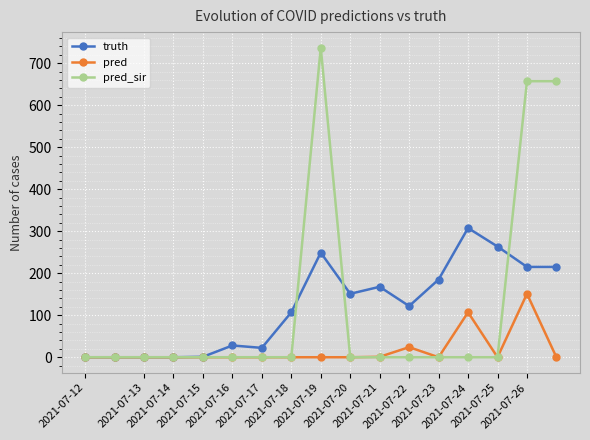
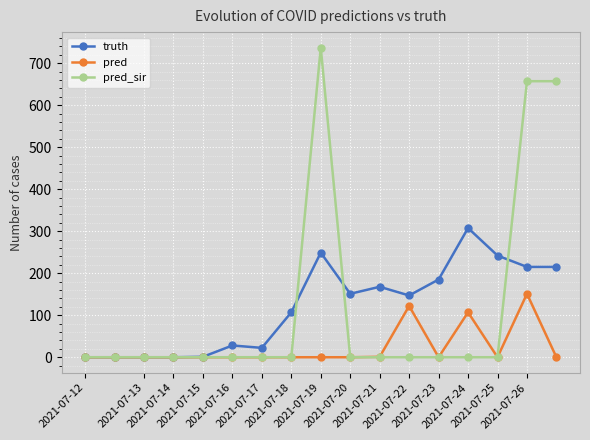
  {
    "truth": {
      "2021-07-16": 30,
      "2021-07-17": 20,
      "2021-07-18": 110,
      "2021-07-19": 250,
      "2021-07-20": 150,
      "2021-07-21": 170,
-     "2021-07-22": 120,
+     "2021-07-22": 150,
      "2021-07-23": 190,
      "2021-07-24": 310,
-     "2021-07-25": 260
+     "2021-07-25": 240
    },
    "pred": {
      "2021-07-19": 0,
-     "2021-07-22": 20,
+     "2021-07-22": 120,
      "2021-07-24": 110
    },
    "pred_sir": {
      "2021-07-19": 740,
      "2021-07-22": 0,
      "2021-07-24": 0
    }
  }
